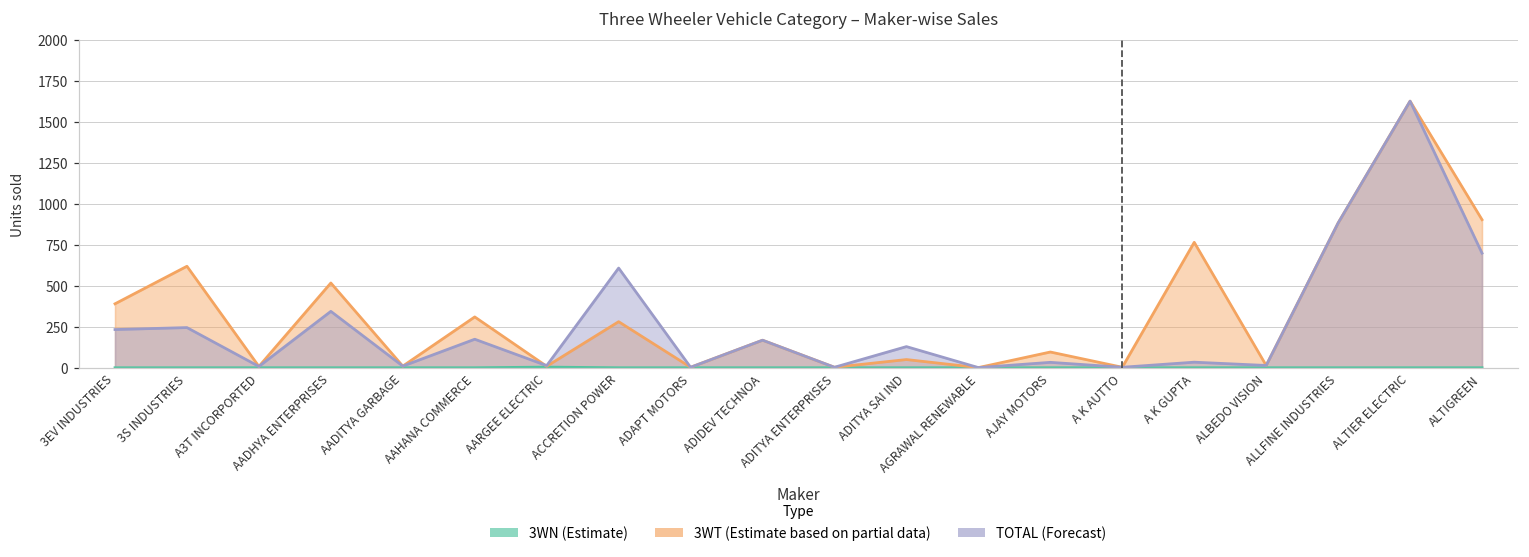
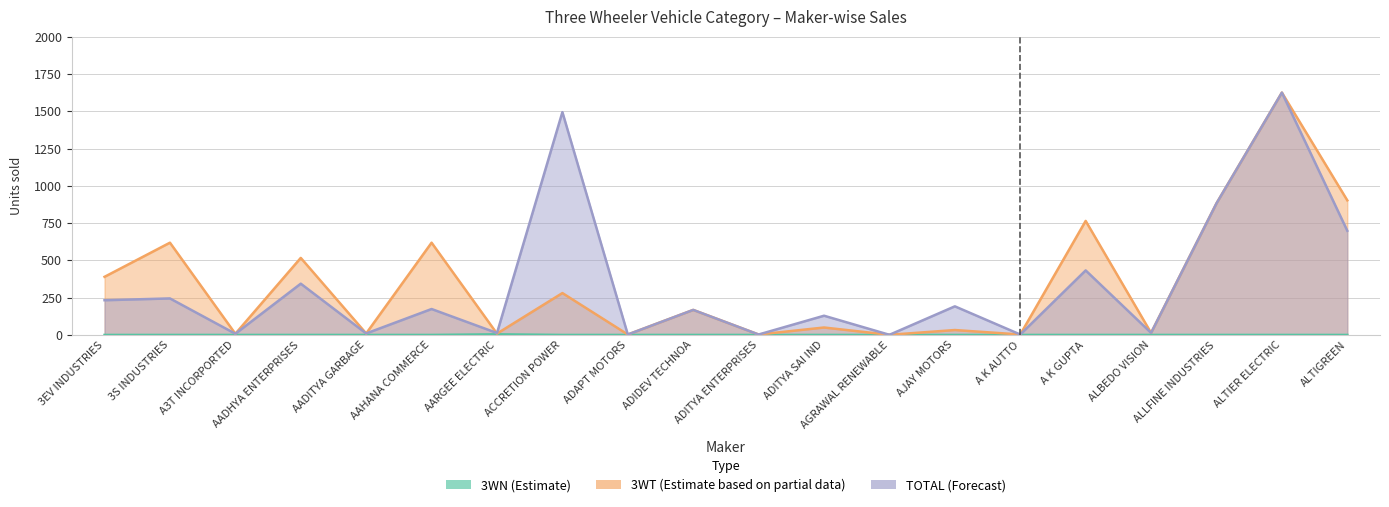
  {
    "3WN (Estimate)": {
      "3EV INDUSTRIES": 0,
      "3S INDUSTRIES": 0,
      "AADHYA ENTERPRISES": 0,
      "AAHANA COMMERCE": 0,
      "ACCRETION POWER": 0,
      "ADIDEV TECHNOA": 0,
      "ADITYA SAI IND": 0,
      "AJAY MOTORS": 0,
      "A K GUPTA": 0,
      "ALLFINE INDUSTRIES": 0,
      "ALTIER ELECTRIC": 0,
      "ALTIGREEN": 0
    },
    "3WT (Estimate based on partial data)": {
      "3EV INDUSTRIES": 390,
      "3S INDUSTRIES": 620,
      "AADHYA ENTERPRISES": 520,
-     "AAHANA COMMERCE": 310,
+     "AAHANA COMMERCE": 620,
      "ACCRETION POWER": 280,
      "ADITYA SAI IND": 50,
-     "AJAY MOTORS": 100,
+     "AJAY MOTORS": 30,
      "A K GUPTA": 770,
      "ALTIGREEN": 900
    },
    "TOTAL (Forecast)": {
      "3EV INDUSTRIES": 230,
      "3S INDUSTRIES": 250,
      "AADHYA ENTERPRISES": 340,
      "AAHANA COMMERCE": 170,
-     "ACCRETION POWER": 610,
+     "ACCRETION POWER": 1500,
      "ADITYA SAI IND": 130,
-     "AJAY MOTORS": 30,
-     "A K GUPTA": 30,
+     "AJAY MOTORS": 190,
+     "A K GUPTA": 430,
      "ALTIGREEN": 700
    }
  }
